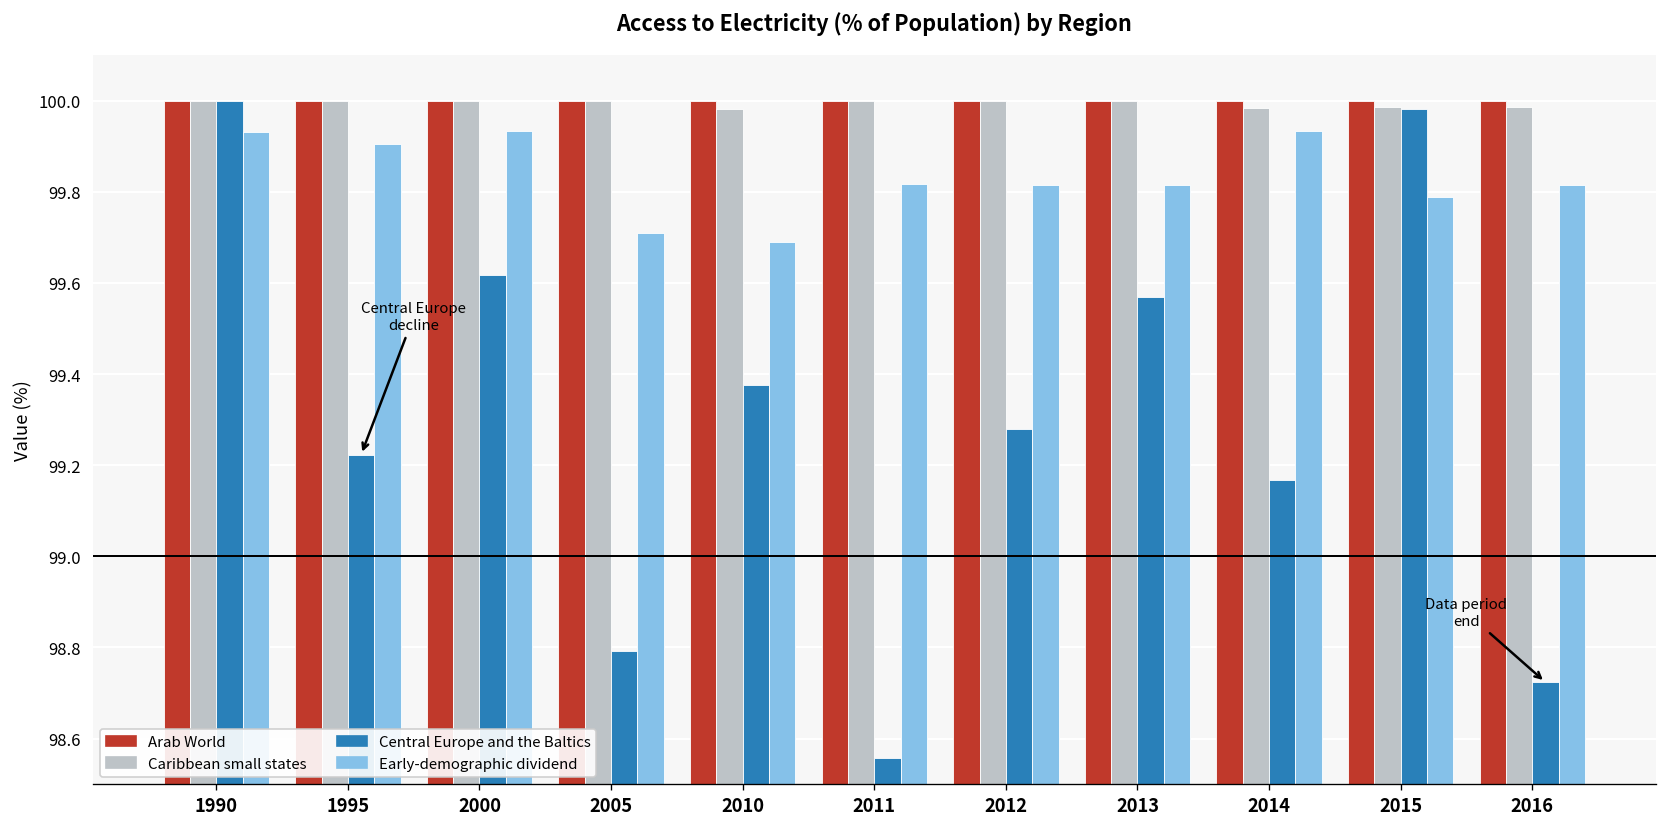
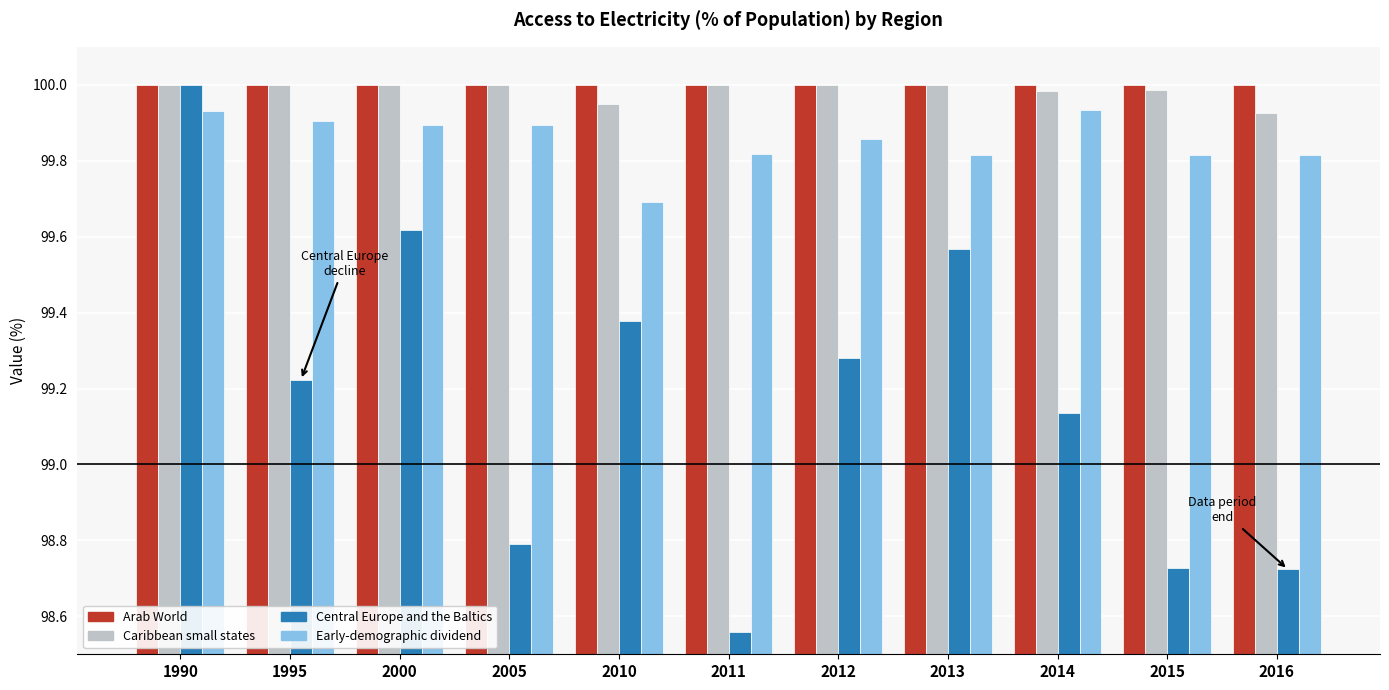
  {
    "Arab World": {
      "1990": 100.00,
      "1995": 100.00,
      "2000": 100.00,
      "2005": 100.00,
      "2010": 100.00,
      "2011": 100.00,
      "2012": 100.00,
      "2013": 100.00,
      "2014": 100.00,
      "2015": 100.00,
      "2016": 100.00
    },
    "Caribbean small states": {
      "1990": 100.00,
      "1995": 100.00,
      "2000": 100.00,
      "2005": 100.00,
-     "2010": 99.98,
+     "2010": 99.95,
      "2011": 100.00,
      "2012": 100.00,
      "2013": 100.00,
      "2014": 99.98,
      "2015": 99.99,
-     "2016": 99.99
+     "2016": 99.92
    },
    "Central Europe and the Baltics": {
      "1990": 100.00,
      "1995": 99.22,
      "2000": 99.62,
      "2005": 98.79,
      "2010": 99.38,
      "2011": 98.56,
      "2012": 99.28,
      "2013": 99.57,
-     "2014": 99.17,
-     "2015": 99.98,
+     "2014": 99.14,
+     "2015": 98.73,
      "2016": 98.72
    },
    "Early-demographic dividend": {
      "1990": 99.93,
      "1995": 99.91,
-     "2000": 99.93,
-     "2005": 99.71,
+     "2000": 99.89,
+     "2005": 99.89,
      "2010": 99.69,
      "2011": 99.82,
-     "2012": 99.81,
+     "2012": 99.86,
      "2013": 99.81,
      "2014": 99.93,
-     "2015": 99.79,
+     "2015": 99.81,
      "2016": 99.81
    }
  }
